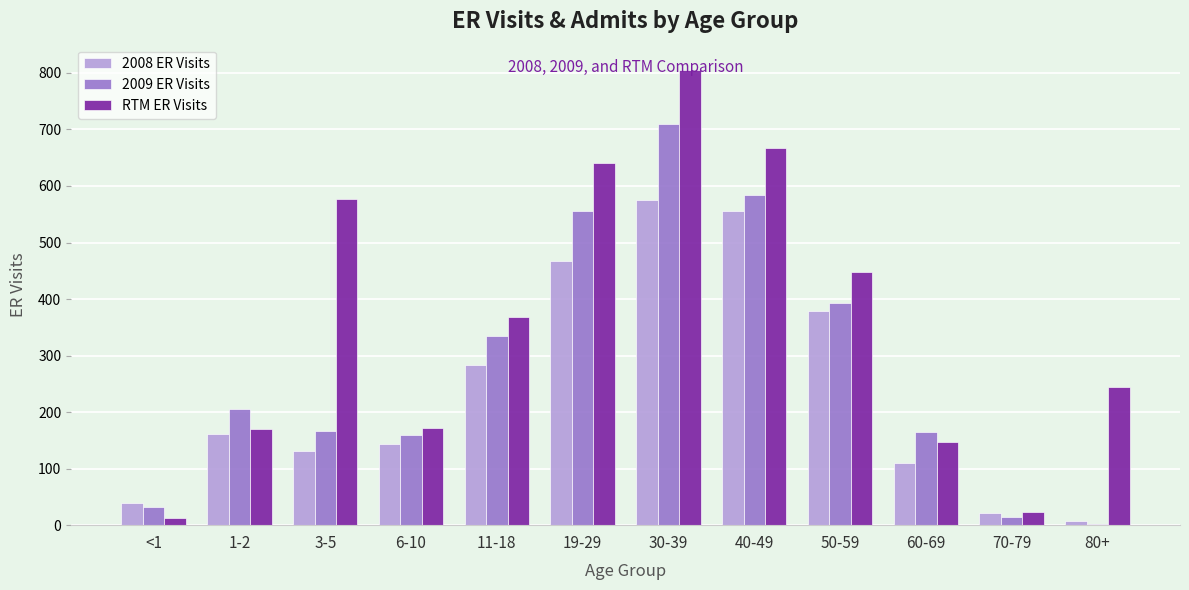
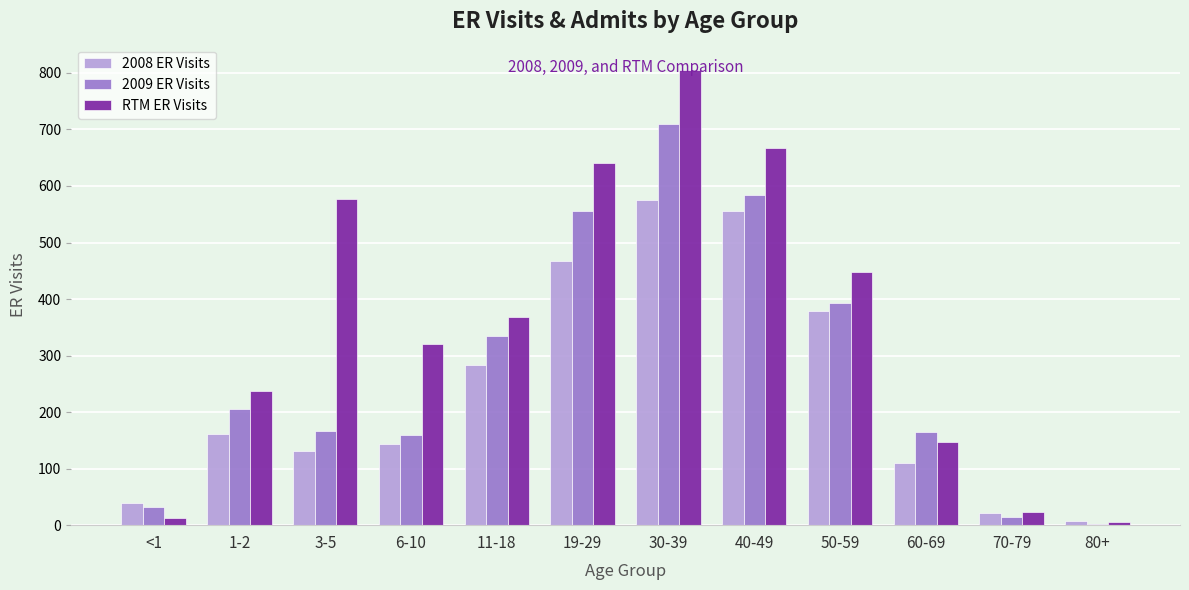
  {
    "RTM ER Visits": {
      "<1": 10,
-     "1-2": 170,
+     "1-2": 240,
      "3-5": 580,
-     "6-10": 170,
+     "6-10": 320,
      "11-18": 370,
      "19-29": 640,
      "40-49": 670,
      "50-59": 450,
      "60-69": 150,
      "70-79": 20,
-     "80+": 250
+     "80+": 10
    }
  }
